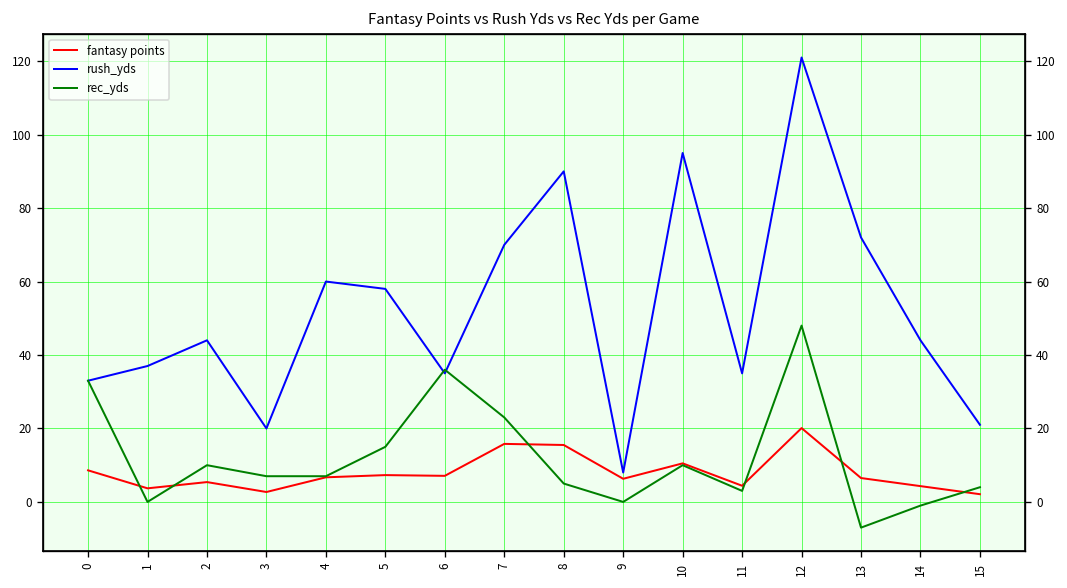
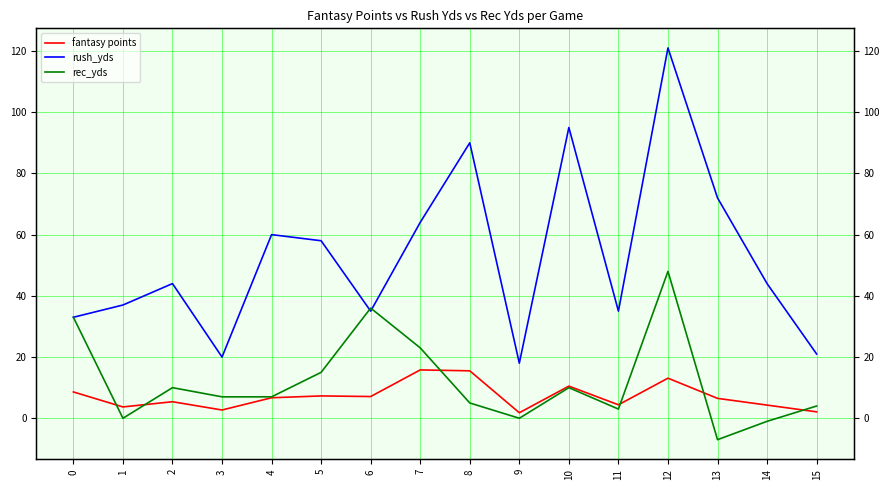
  {
    "fantasy points": {
      "0": 9,
      "1": 4,
      "2": 5,
      "3": 3,
      "5": 7,
      "6": 7,
      "7": 16,
      "8": 16,
-     "9": 6,
+     "9": 2,
      "11": 4,
-     "12": 20,
+     "12": 13,
      "13": 7,
      "14": 4,
      "15": 2
    },
    "rush_yds": {
      "1": 37,
      "2": 44,
      "3": 20,
      "4": 60,
      "5": 58,
      "6": 35,
-     "7": 70,
+     "7": 64,
      "8": 90,
-     "9": 8,
+     "9": 18,
      "10": 95,
      "11": 35,
      "12": 121,
      "13": 72,
      "14": 44,
      "15": 21
    },
    "rec_yds": {
      "1": 0,
      "2": 10,
      "3": 7,
      "5": 15,
      "6": 36,
      "7": 23,
      "8": 5,
      "9": 0,
      "11": 3,
      "12": 48,
      "13": -7,
      "14": -1,
      "15": 4
    }
  }
